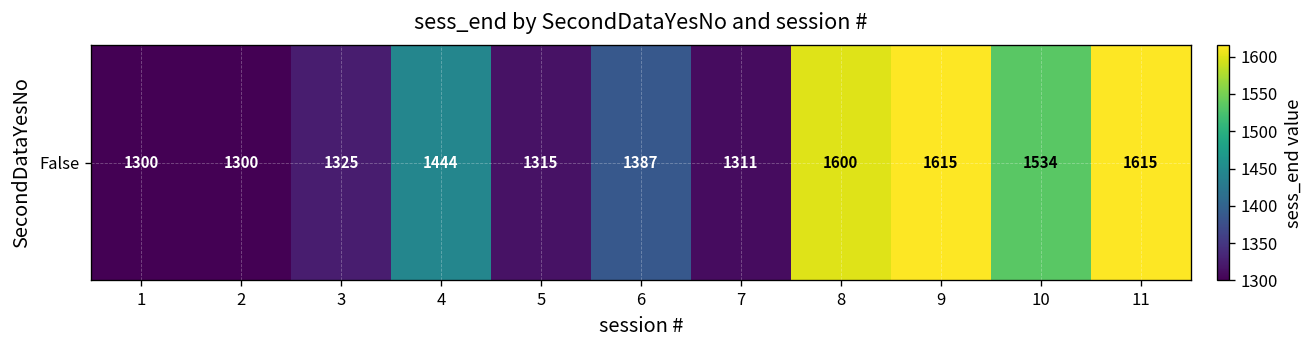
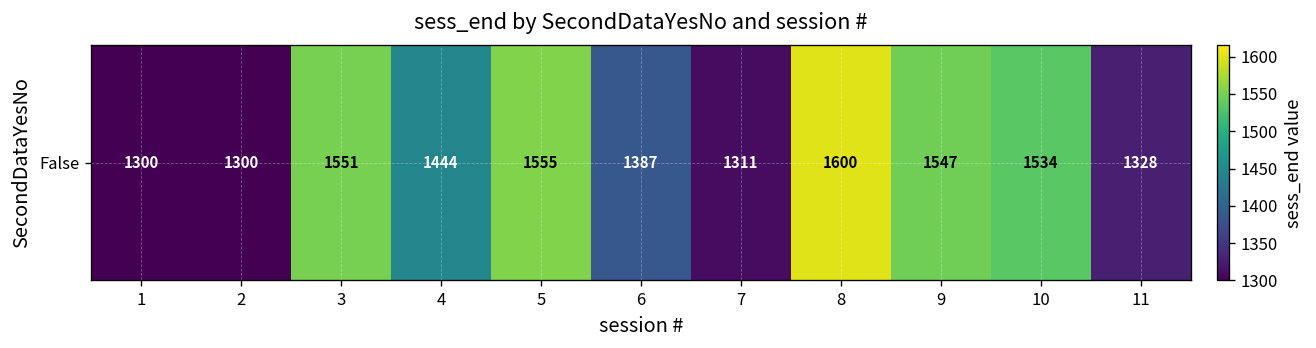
  {
    "False": {
      "1": 1300,
      "2": 1300,
-     "3": 1325,
+     "3": 1551,
      "4": 1444,
-     "5": 1315,
+     "5": 1555,
      "6": 1387,
      "7": 1311,
      "8": 1600,
-     "9": 1615,
+     "9": 1547,
      "10": 1534,
-     "11": 1615
+     "11": 1328
    }
  }
